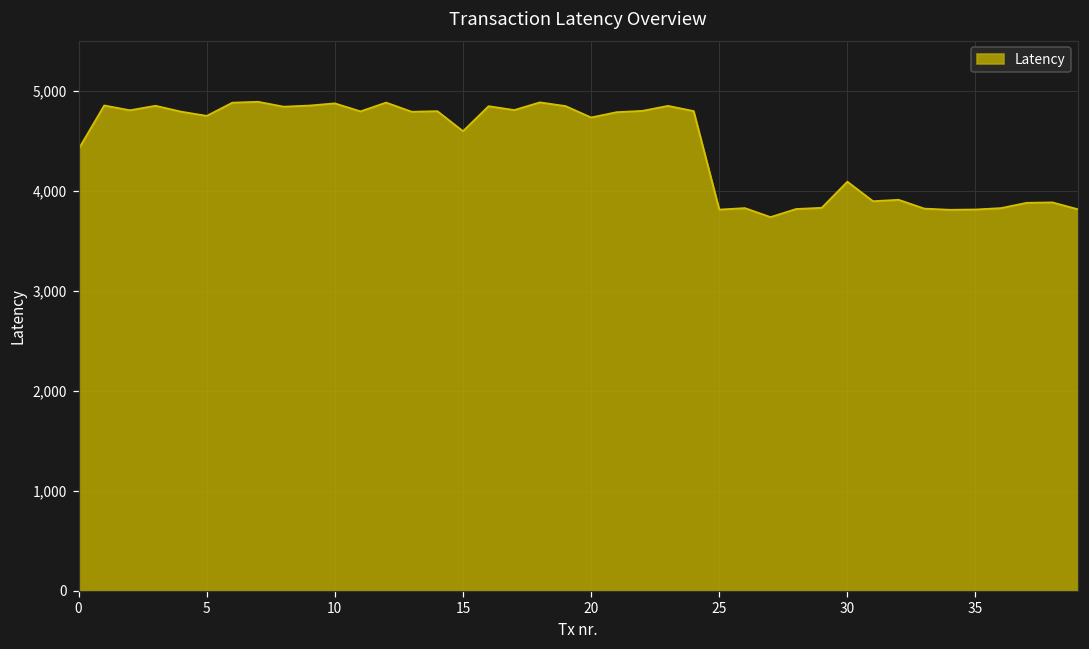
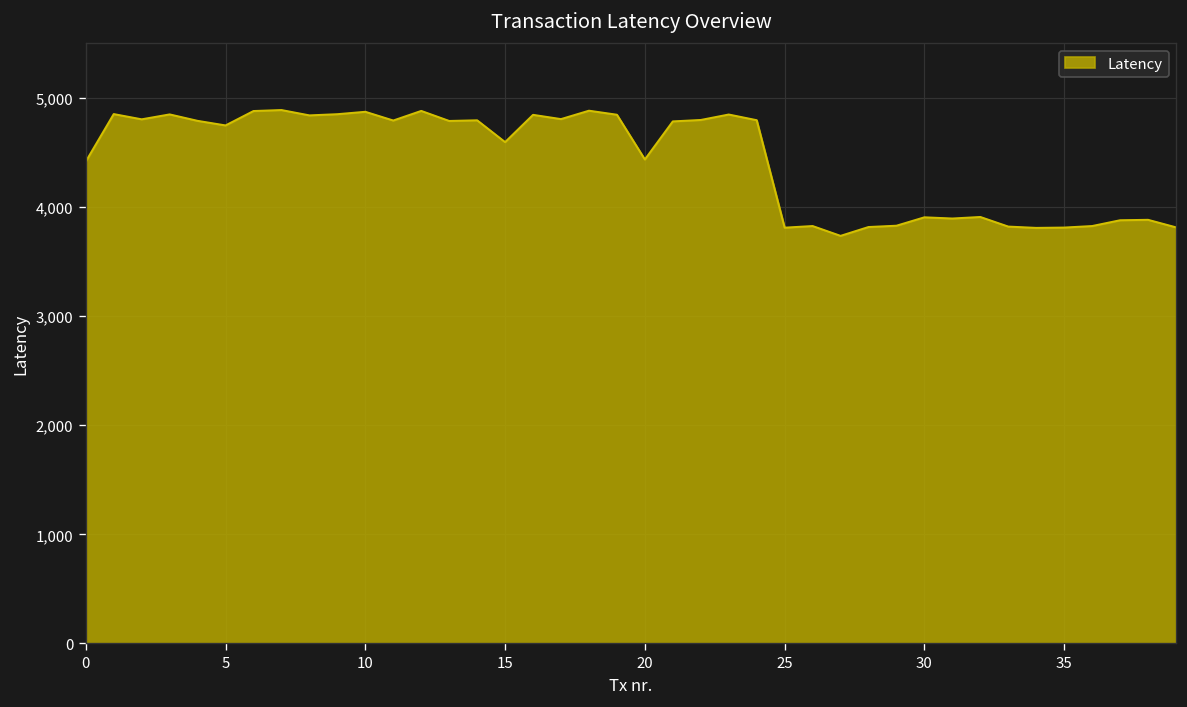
  {
    "0": "4,400",
    "5": "4,700",
    "10": "4,900",
    "15": "4,600",
-   "20": "4,700",
+   "20": "4,400",
    "25": "3,800",
-   "30": "4,100",
+   "30": "3,900",
    "35": "3,800"
  }
